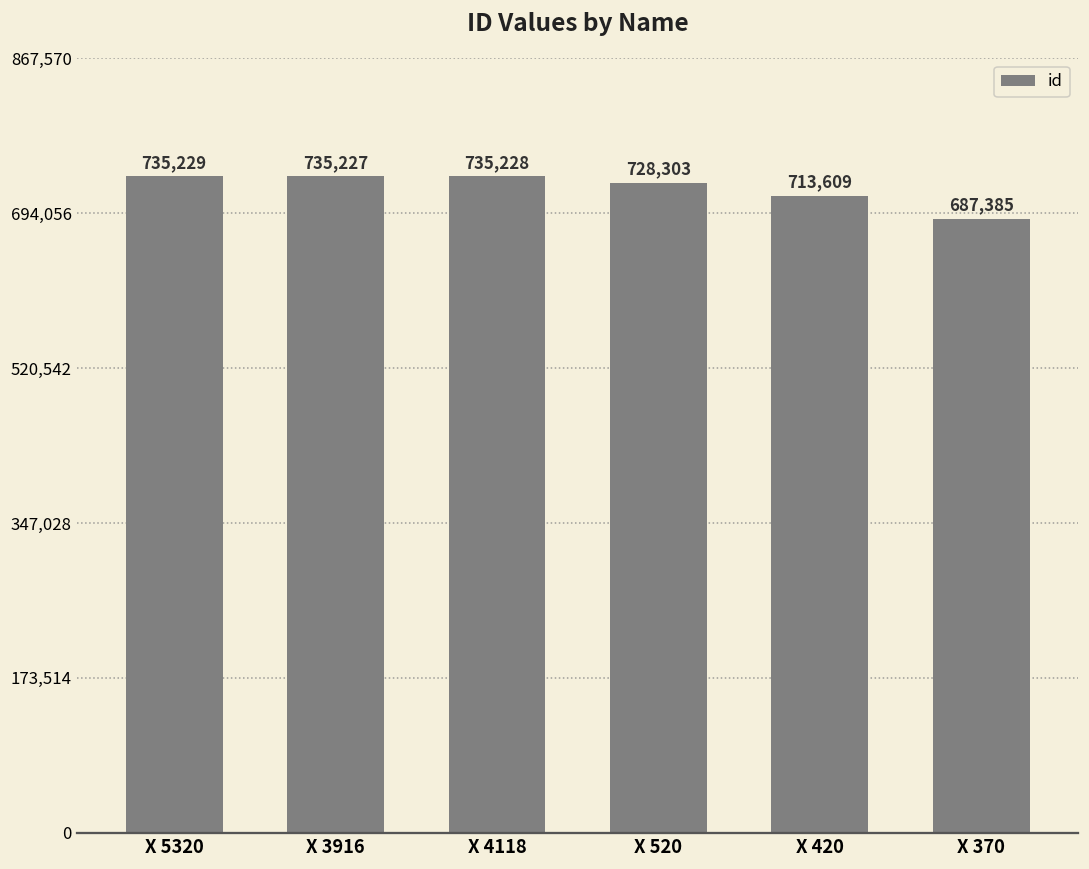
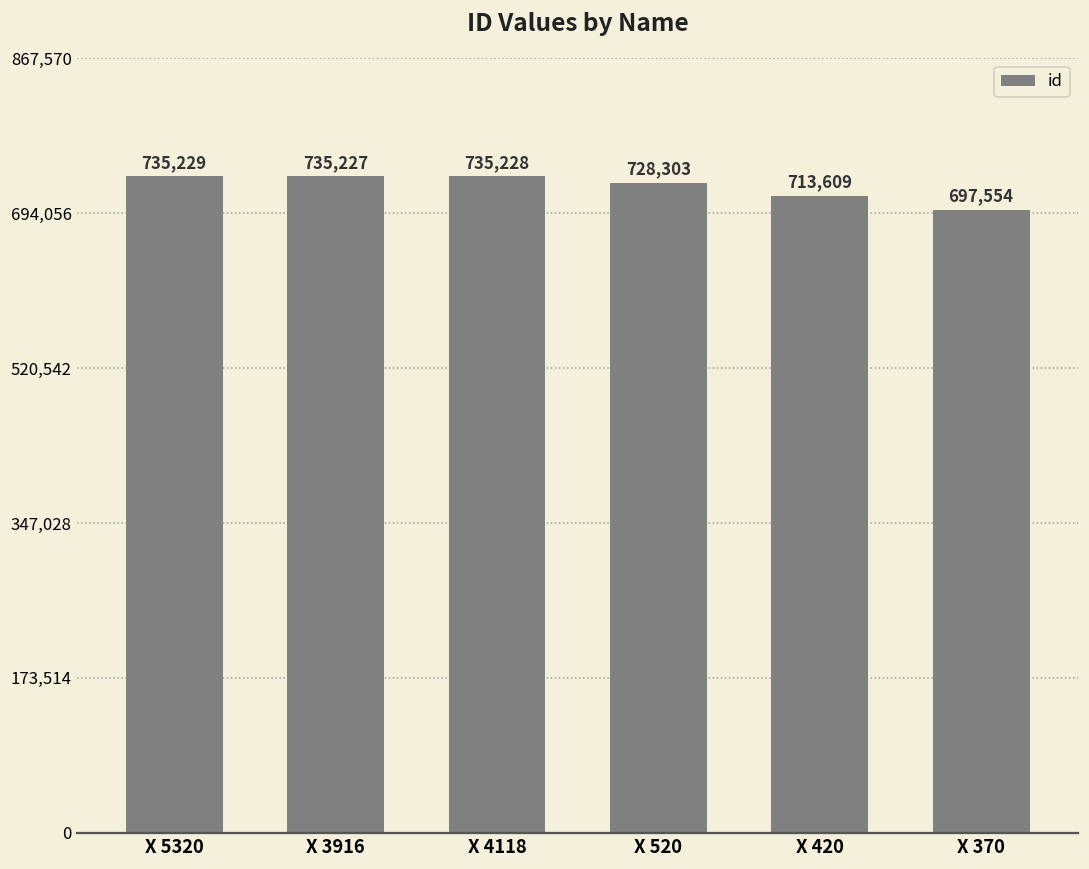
  {
    "X 5320": "735,229",
    "X 3916": "735,227",
    "X 4118": "735,228",
    "X 520": "728,303",
    "X 420": "713,609",
-   "X 370": "687,385"
+   "X 370": "697,554"
  }
